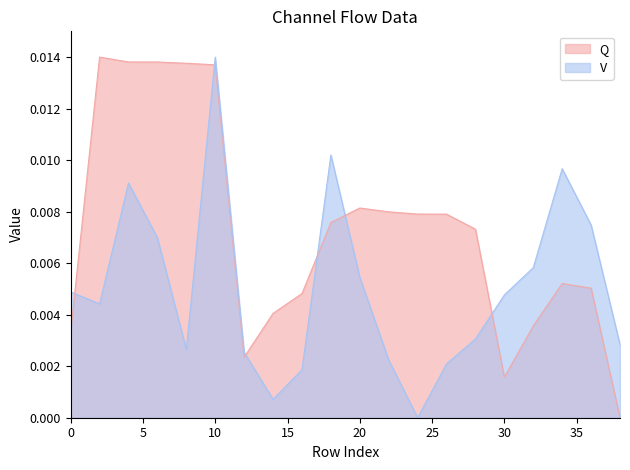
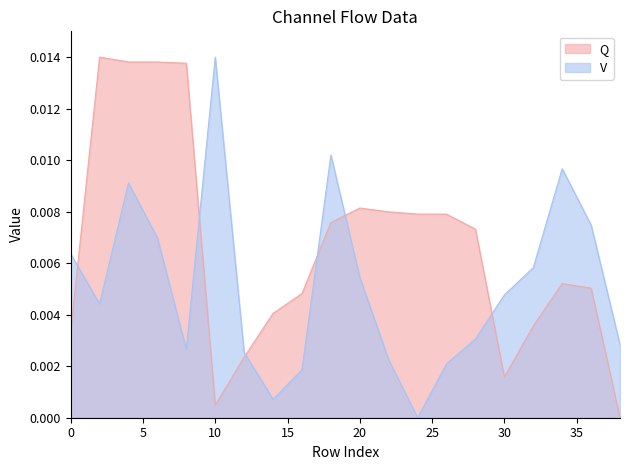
  {
    "Q": {
      "0": 0.0033,
-     "10": 0.0137,
+     "10": 0.0005,
      "20": 0.0081,
      "30": 0.0016
    },
    "V": {
-     "0": 0.0049,
+     "0": 0.0064,
      "10": 0.0140,
      "20": 0.0055,
      "30": 0.0048
    }
  }
